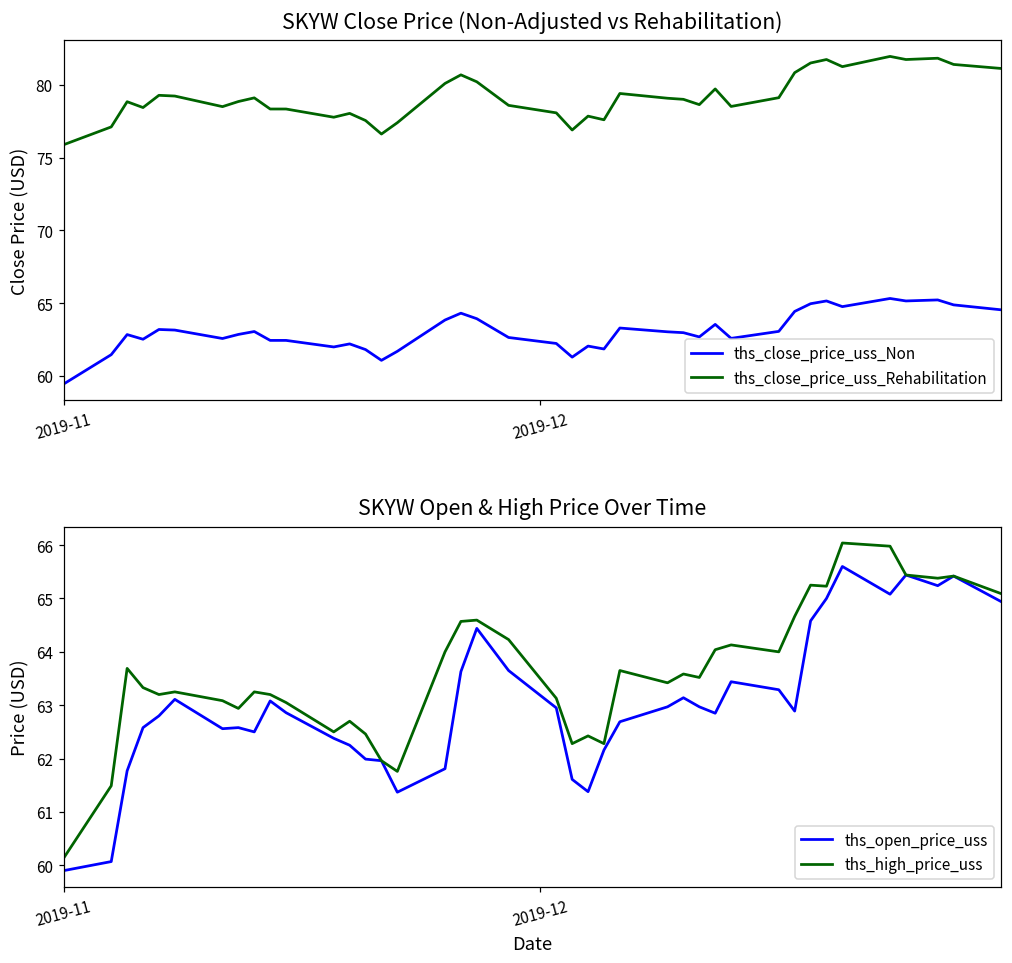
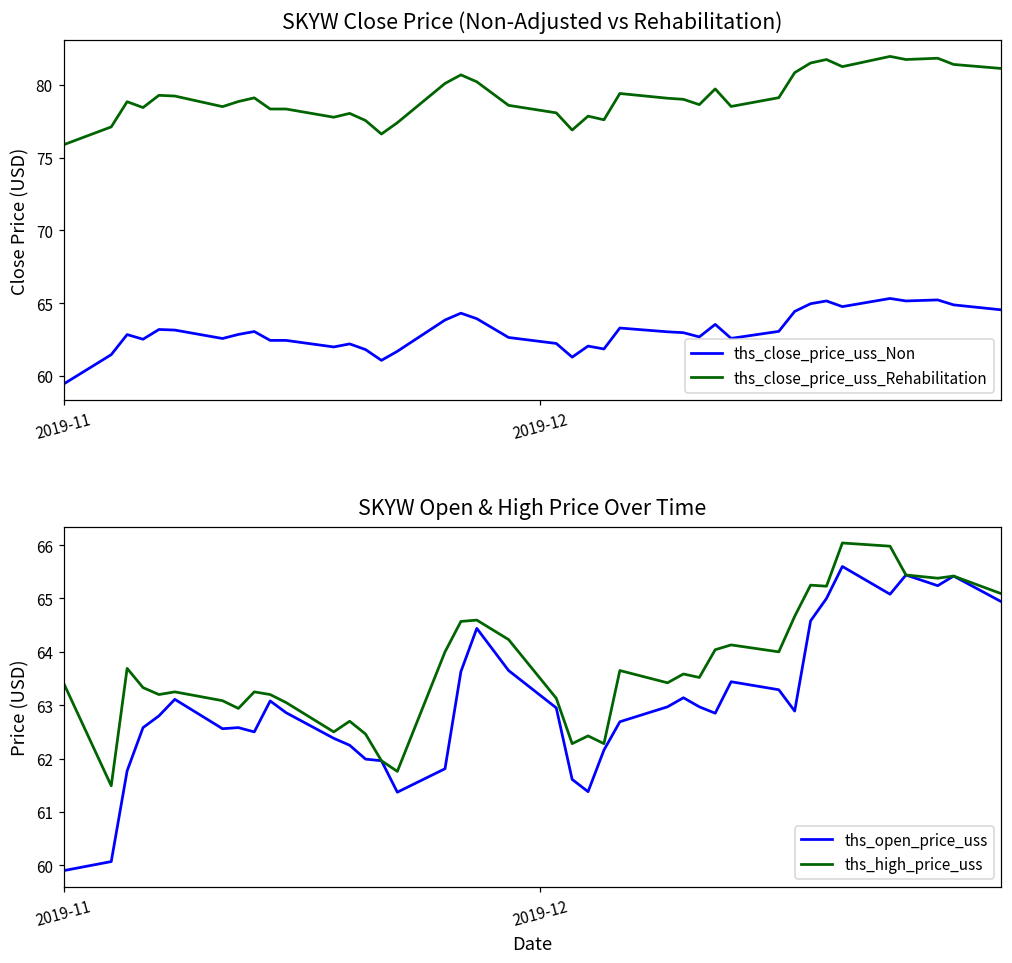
  {
    "SKYW Close Price (Non-Adjusted vs Rehabilitation)": {
      "ths_close_price_uss_Non": {
        "2019-11": 59.4
      },
      "ths_close_price_uss_Rehabilitation": {
        "2019-11": 75.9
      }
    },
    "SKYW Open & High Price Over Time": {
      "ths_open_price_uss": {
        "2019-11": 59.9
      },
      "ths_high_price_uss": {
-       "2019-11": 60.1
+       "2019-11": 63.4
      }
    }
  }
